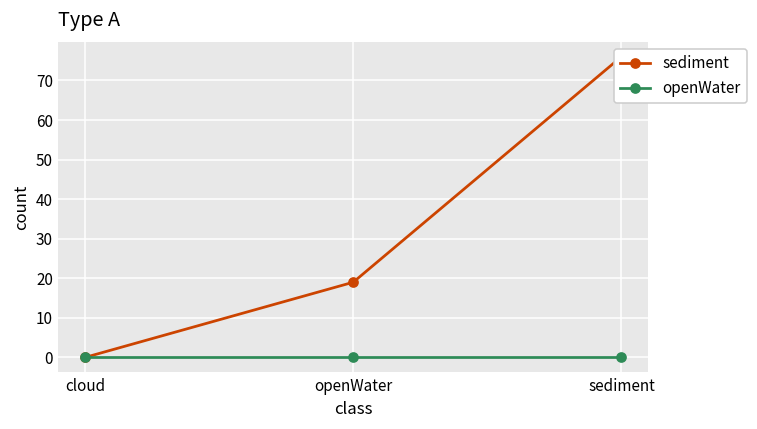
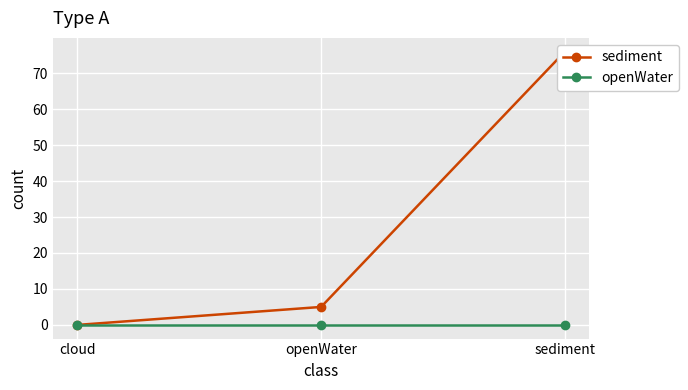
  {
    "sediment": {
-     "openWater": 19
+     "openWater": 5
    },
    "openWater": {
      "openWater": 0,
      "sediment": 0
    }
  }
